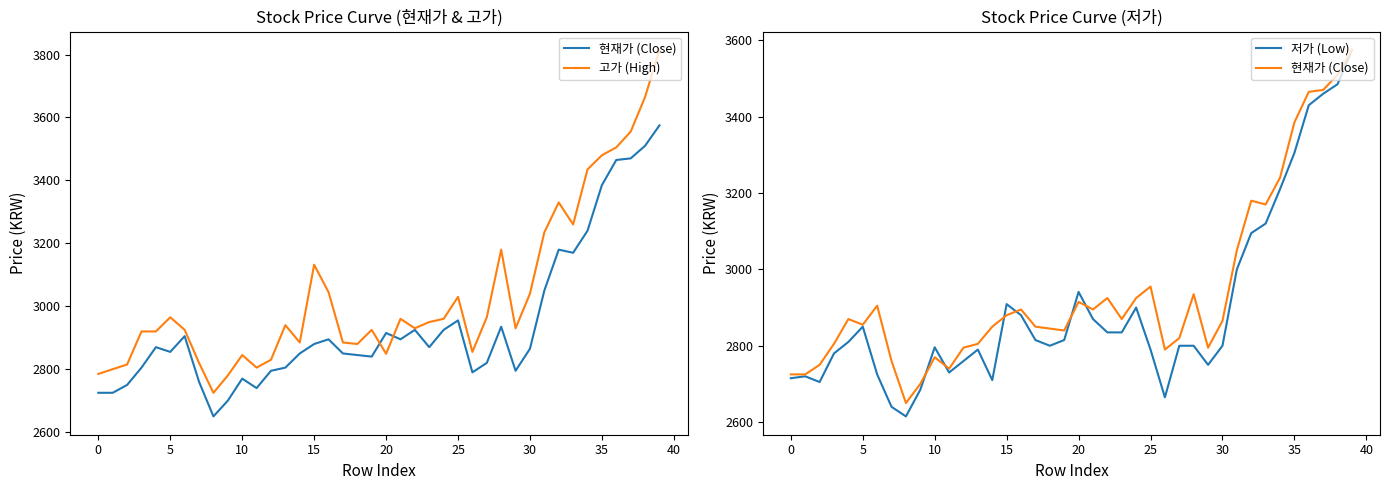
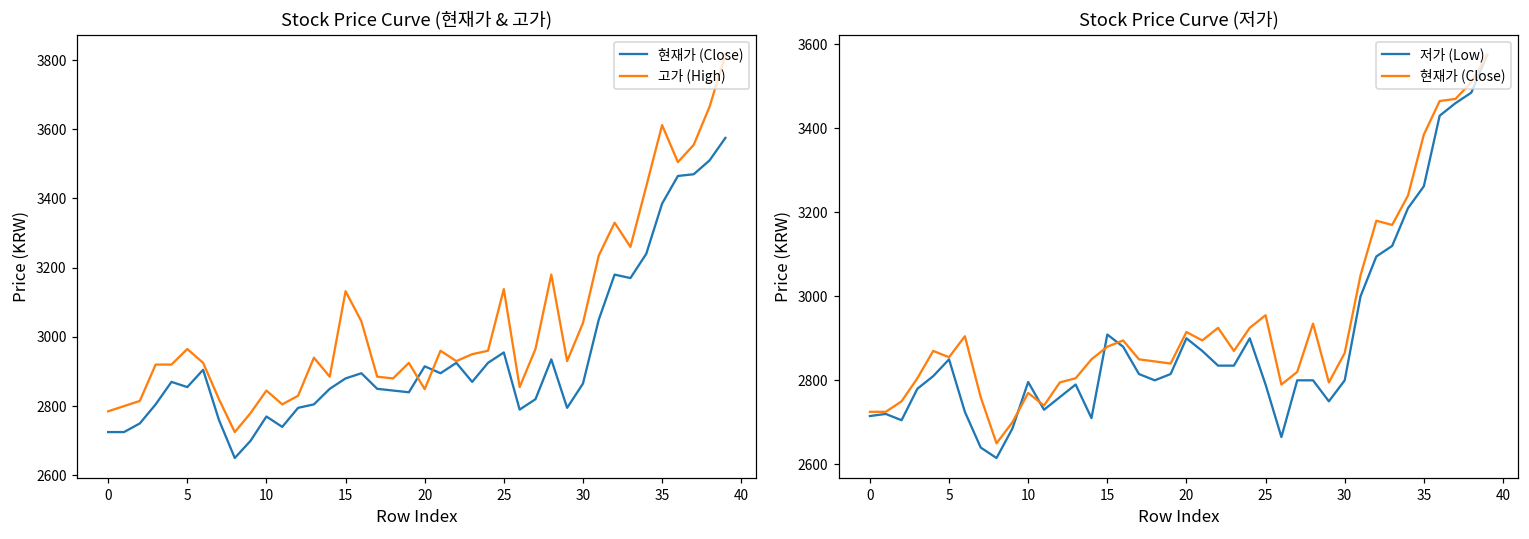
  {
    "Stock Price Curve (현재가 & 고가)": {
      "고가 (High)": {
        "0": 2790,
        "5": 2970,
        "10": 2850,
        "15": 3130,
        "20": 2850,
-       "25": 3030,
+       "25": 3140,
        "30": 3040,
-       "35": 3480
+       "35": 3610
      }
    },
    "Stock Price Curve (저가)": {
      "저가 (Low)": {
        "0": 2720,
        "10": 2800,
        "15": 2910,
-       "20": 2940,
+       "20": 2900,
        "25": 2790,
        "30": 2800,
-       "35": 3310
+       "35": 3260
      },
      "현재가 (Close)": {
        "0": 2730,
        "10": 2770,
        "15": 2880,
        "20": 2920,
        "25": 2960,
        "30": 2870,
        "35": 3390
      }
    }
  }
